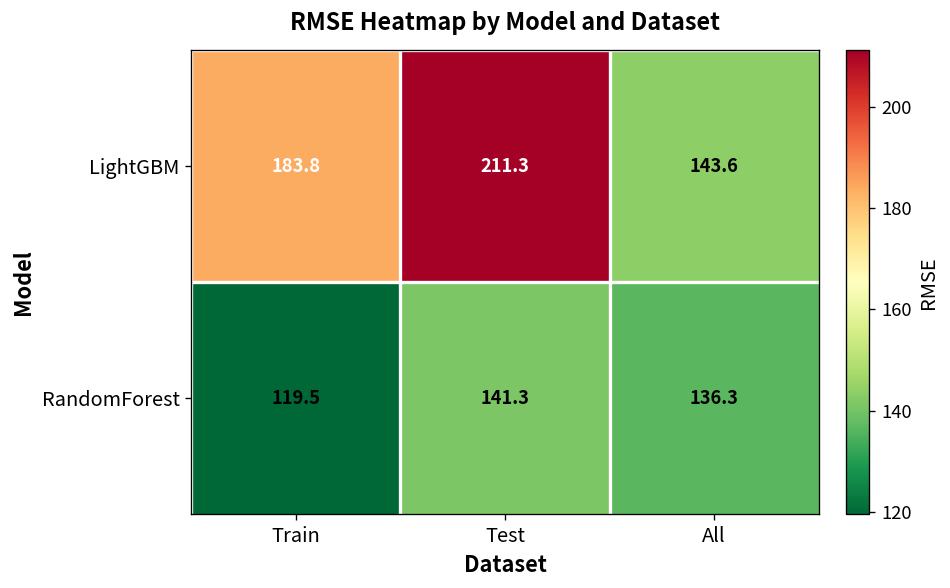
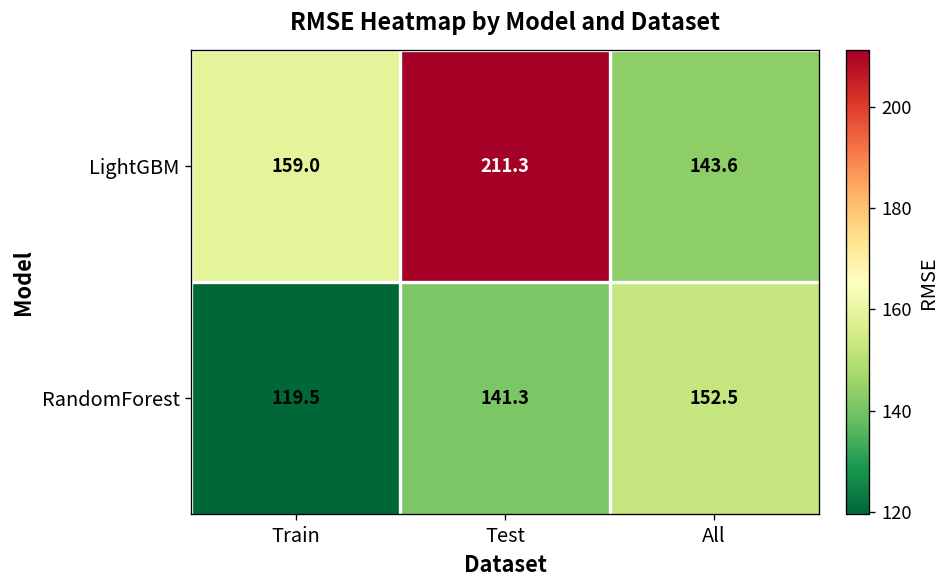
  {
    "LightGBM": {
-     "Train": 183.8,
+     "Train": 159.0,
      "Test": 211.3,
      "All": 143.6
    },
    "RandomForest": {
      "Train": 119.5,
      "Test": 141.3,
-     "All": 136.3
+     "All": 152.5
    }
  }
